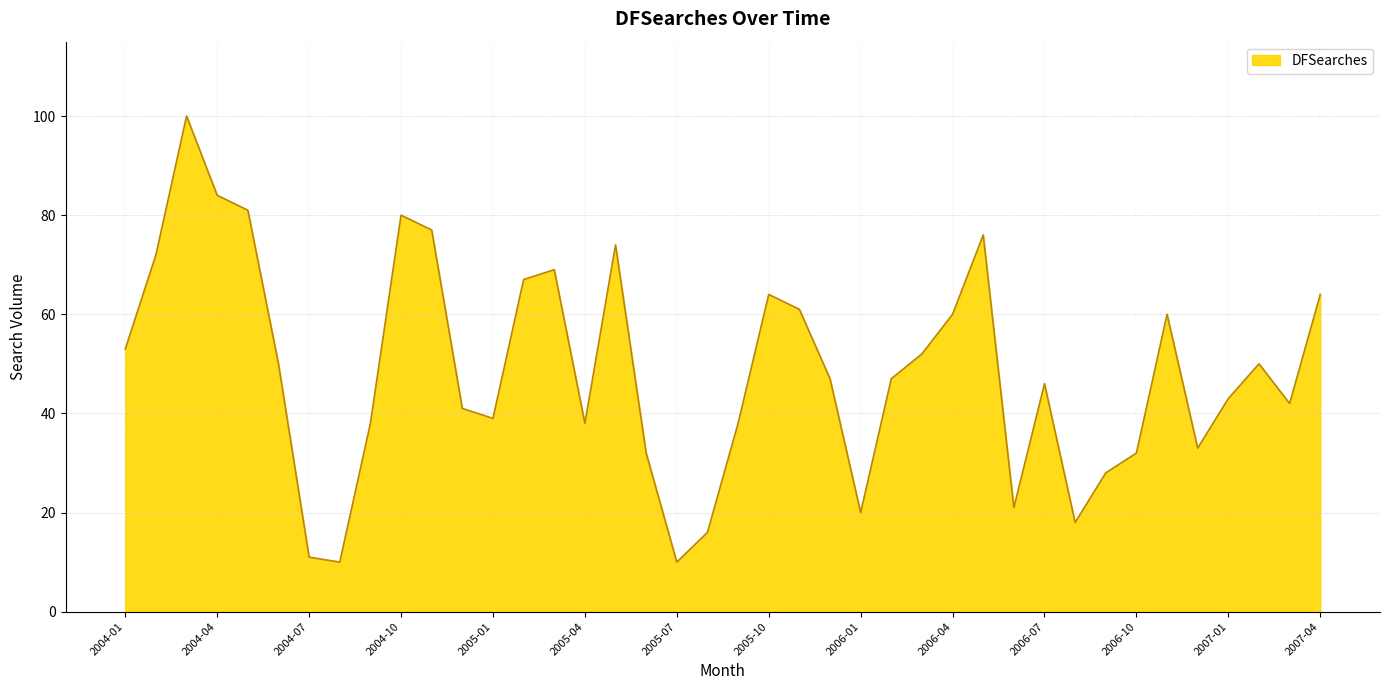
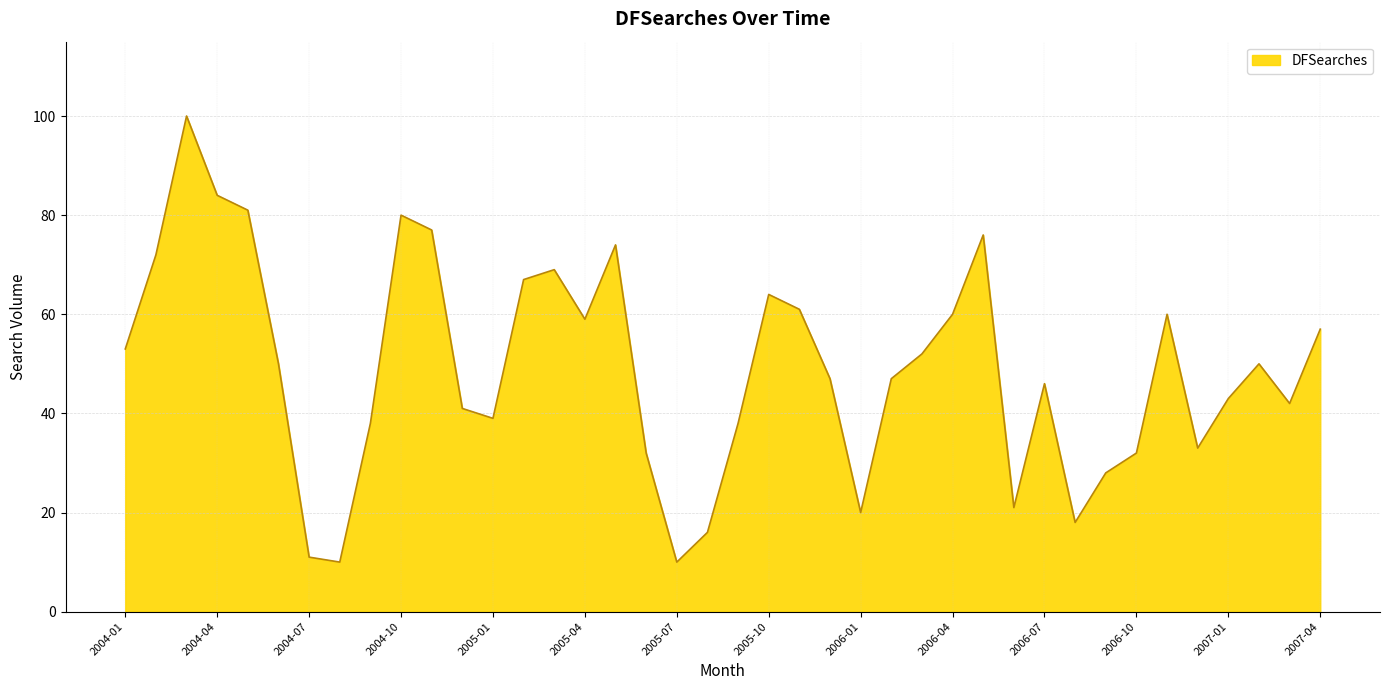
  {
    "2004-01": 53,
    "2004-04": 84,
    "2004-07": 11,
    "2004-10": 80,
    "2005-01": 39,
-   "2005-04": 38,
+   "2005-04": 59,
    "2005-07": 10,
    "2005-10": 64,
    "2006-01": 20,
    "2006-04": 60,
    "2006-07": 46,
    "2006-10": 32,
    "2007-01": 43,
-   "2007-04": 64
+   "2007-04": 57
  }
